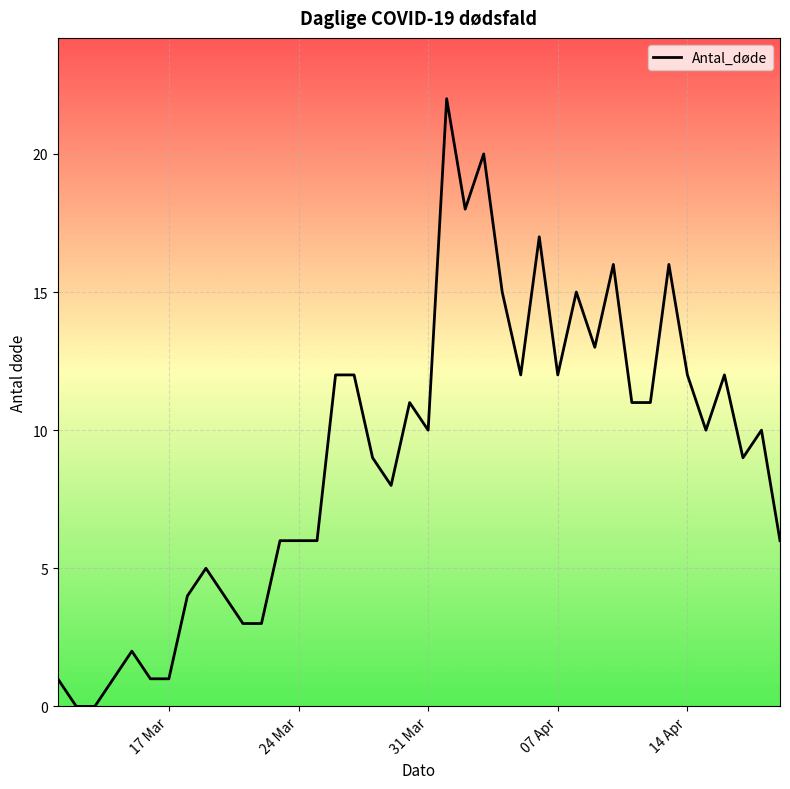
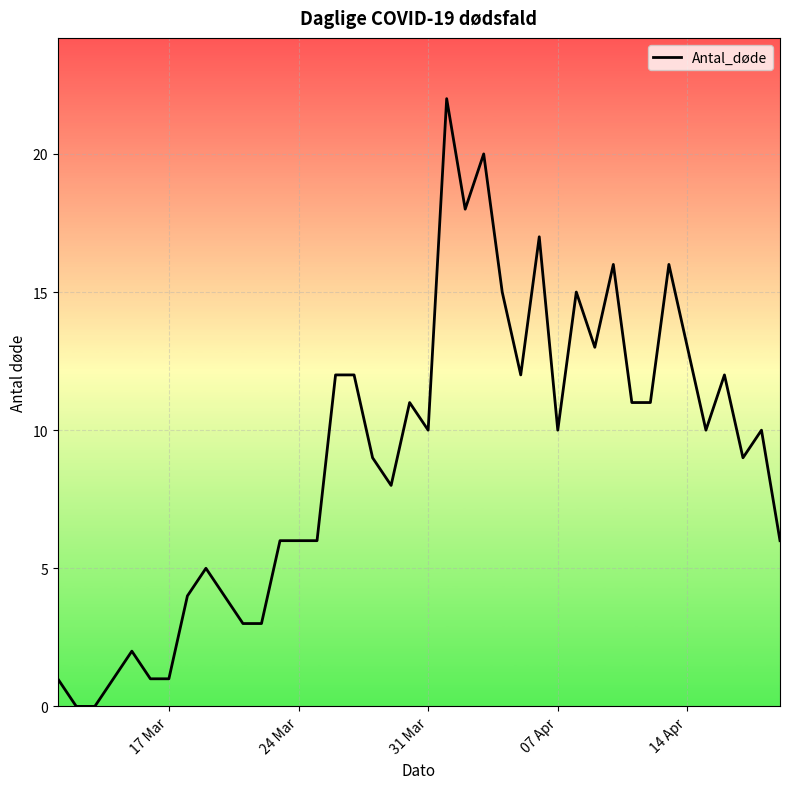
  {
    "17 Mar": 1,
    "24 Mar": 6,
    "31 Mar": 10,
-   "07 Apr": 12,
-   "14 Apr": 12
+   "07 Apr": 10,
+   "14 Apr": 13
  }
